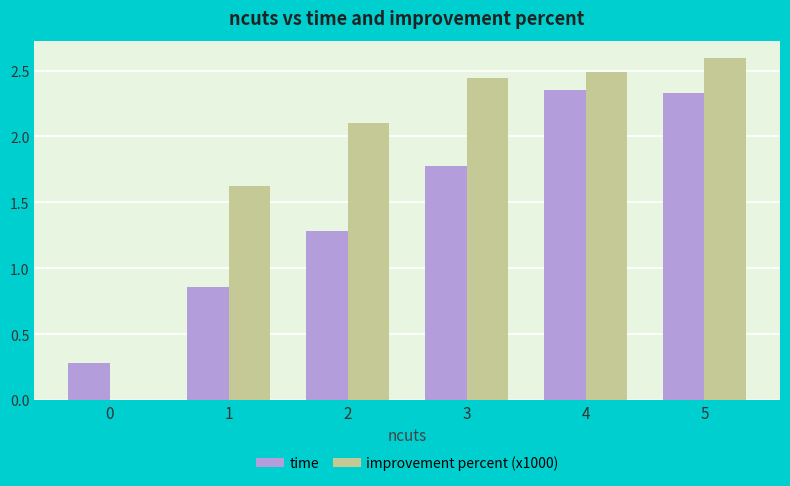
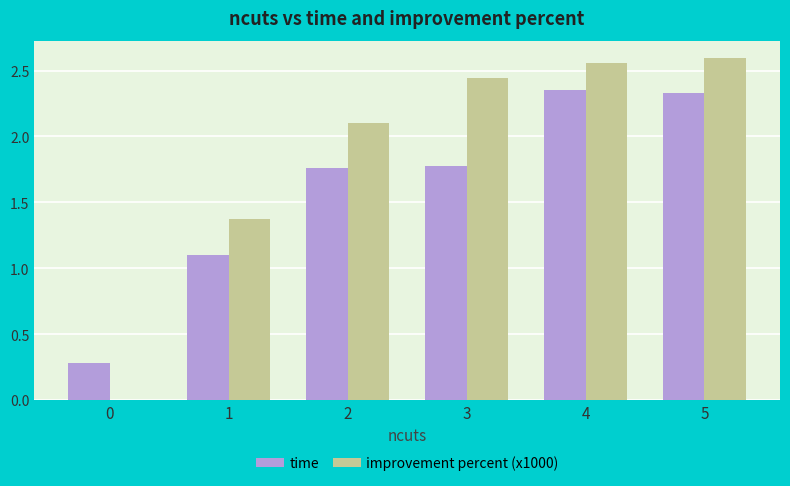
  {
    "time": {
      "0": 0.28,
-     "1": 0.86,
-     "2": 1.28,
+     "1": 1.10,
+     "2": 1.76,
      "3": 1.77,
      "4": 2.35,
      "5": 2.33
    },
    "improvement percent (x1000)": {
      "0": 0.00,
-     "1": 1.62,
+     "1": 1.37,
      "2": 2.10,
      "3": 2.45,
-     "4": 2.49,
+     "4": 2.56,
      "5": 2.60
    }
  }
